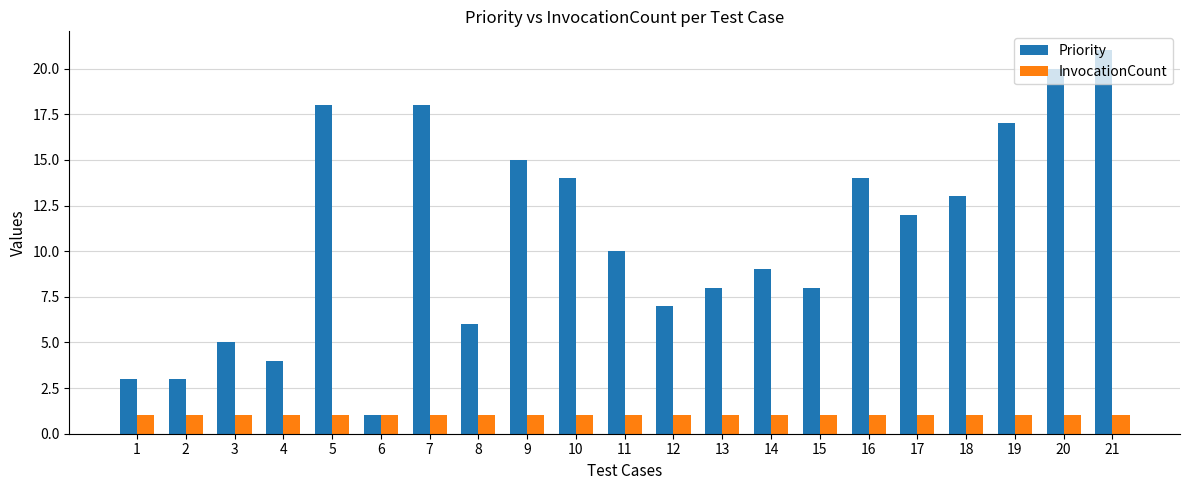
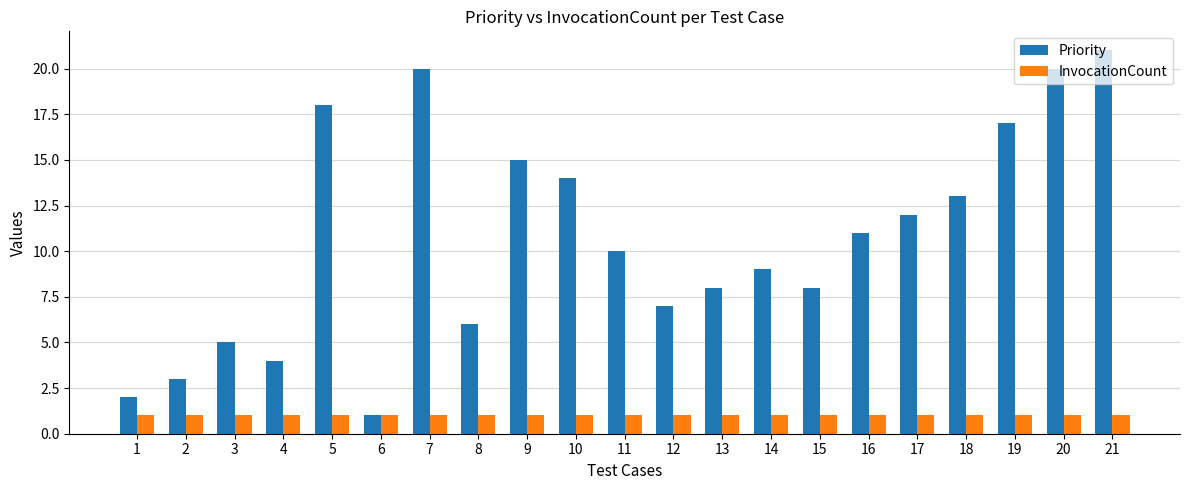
  {
    "Priority": {
-     "1": 3,
+     "1": 2,
      "2": 3,
      "3": 5,
      "4": 4,
      "5": 18,
      "6": 1,
-     "7": 18,
+     "7": 20,
      "8": 6,
      "9": 15,
      "10": 14,
      "11": 10,
      "12": 7,
      "13": 8,
      "14": 9,
      "15": 8,
-     "16": 14,
+     "16": 11,
      "17": 12,
      "18": 13,
      "19": 17
    },
    "InvocationCount": {
      "1": 1,
      "2": 1,
      "3": 1,
      "4": 1,
      "5": 1,
      "6": 1,
      "7": 1,
      "8": 1,
      "9": 1,
      "10": 1,
      "11": 1,
      "12": 1,
      "13": 1,
      "14": 1,
      "15": 1,
      "16": 1,
      "17": 1,
      "18": 1,
      "19": 1,
      "20": 1,
      "21": 1
    }
  }
